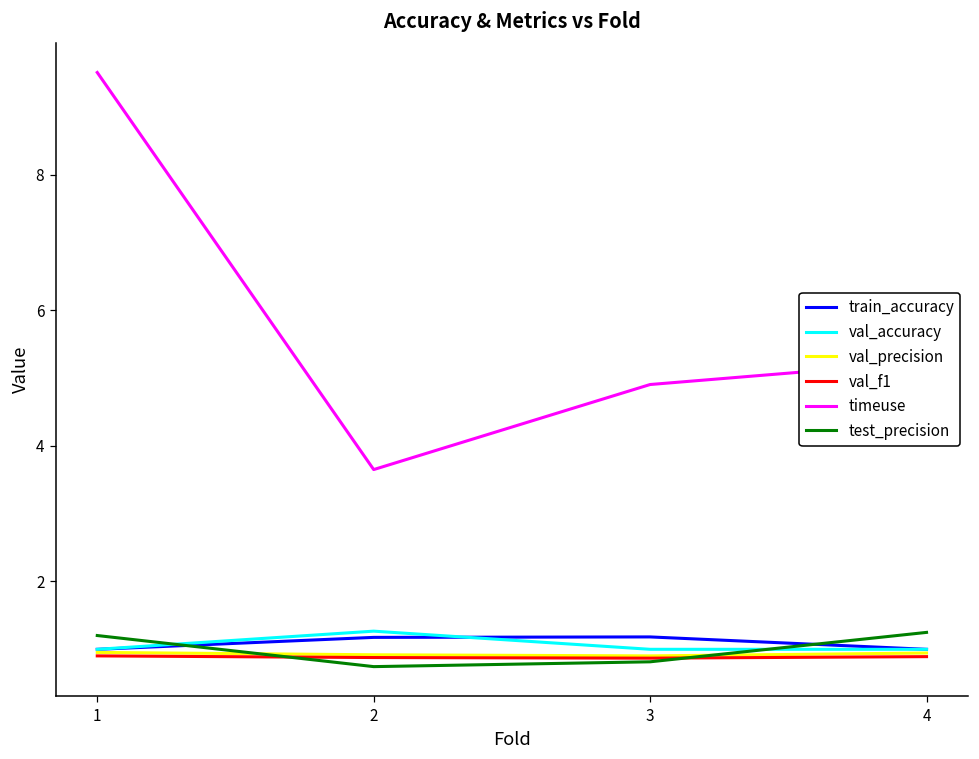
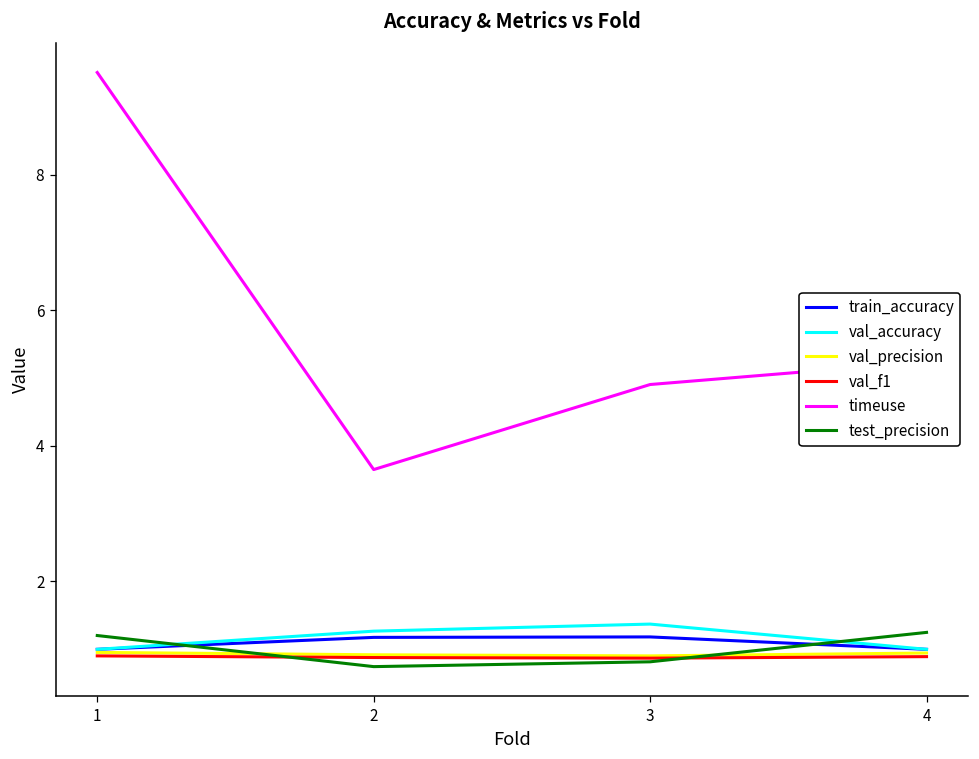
  {
    "train_accuracy": {
      "2": 1.2,
      "3": 1.2
    },
    "val_accuracy": {
      "2": 1.3,
-     "3": 1.0
+     "3": 1.4
    },
    "val_precision": {
      "1": 1.0,
      "4": 0.9
    },
    "val_f1": {
      "1": 0.9,
      "4": 0.9
    },
    "timeuse": {
      "1": 9.5,
      "2": 3.7,
      "3": 4.9
    },
    "test_precision": {
      "1": 1.2,
      "2": 0.7,
      "3": 0.8,
      "4": 1.2
    }
  }
